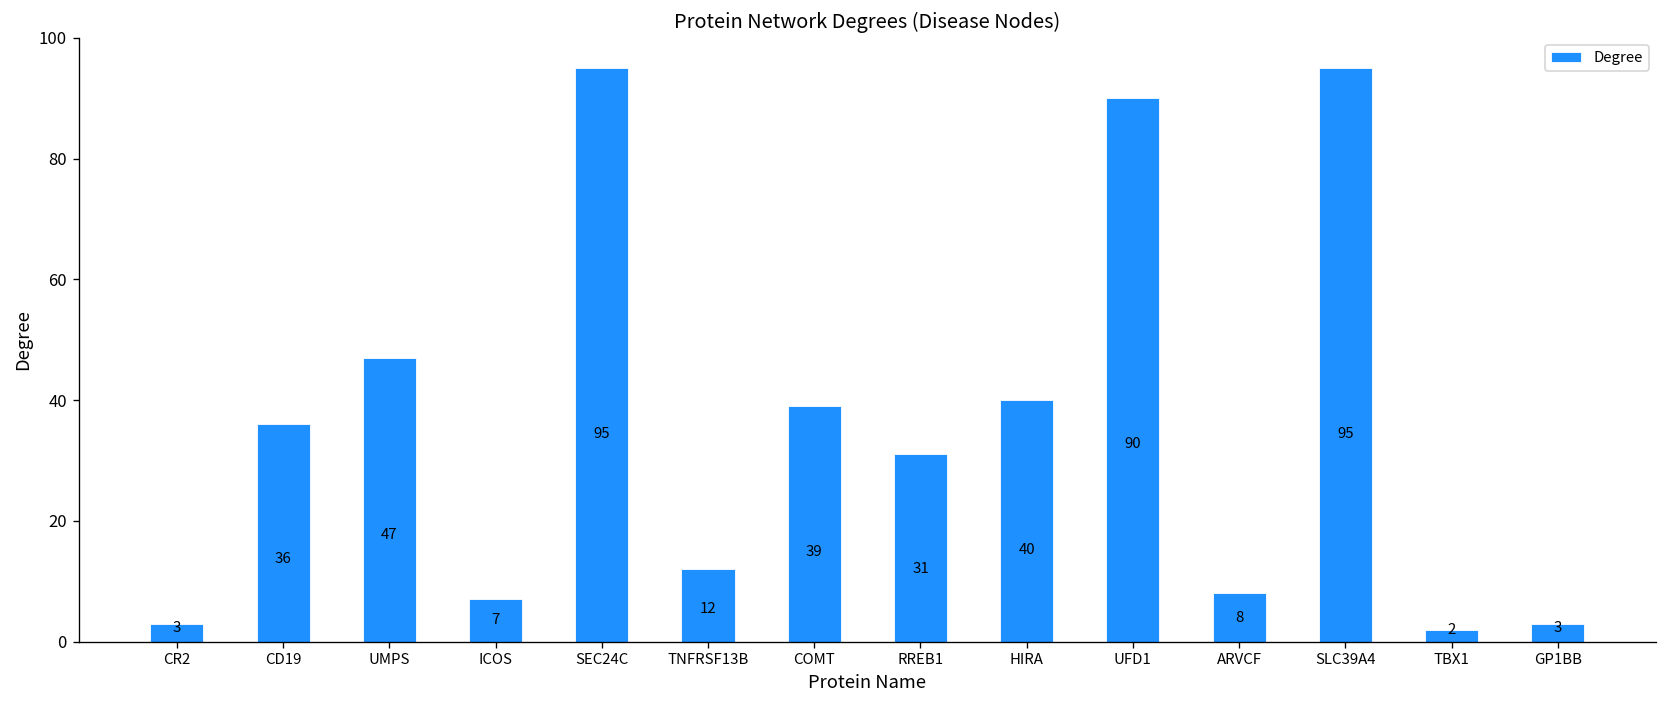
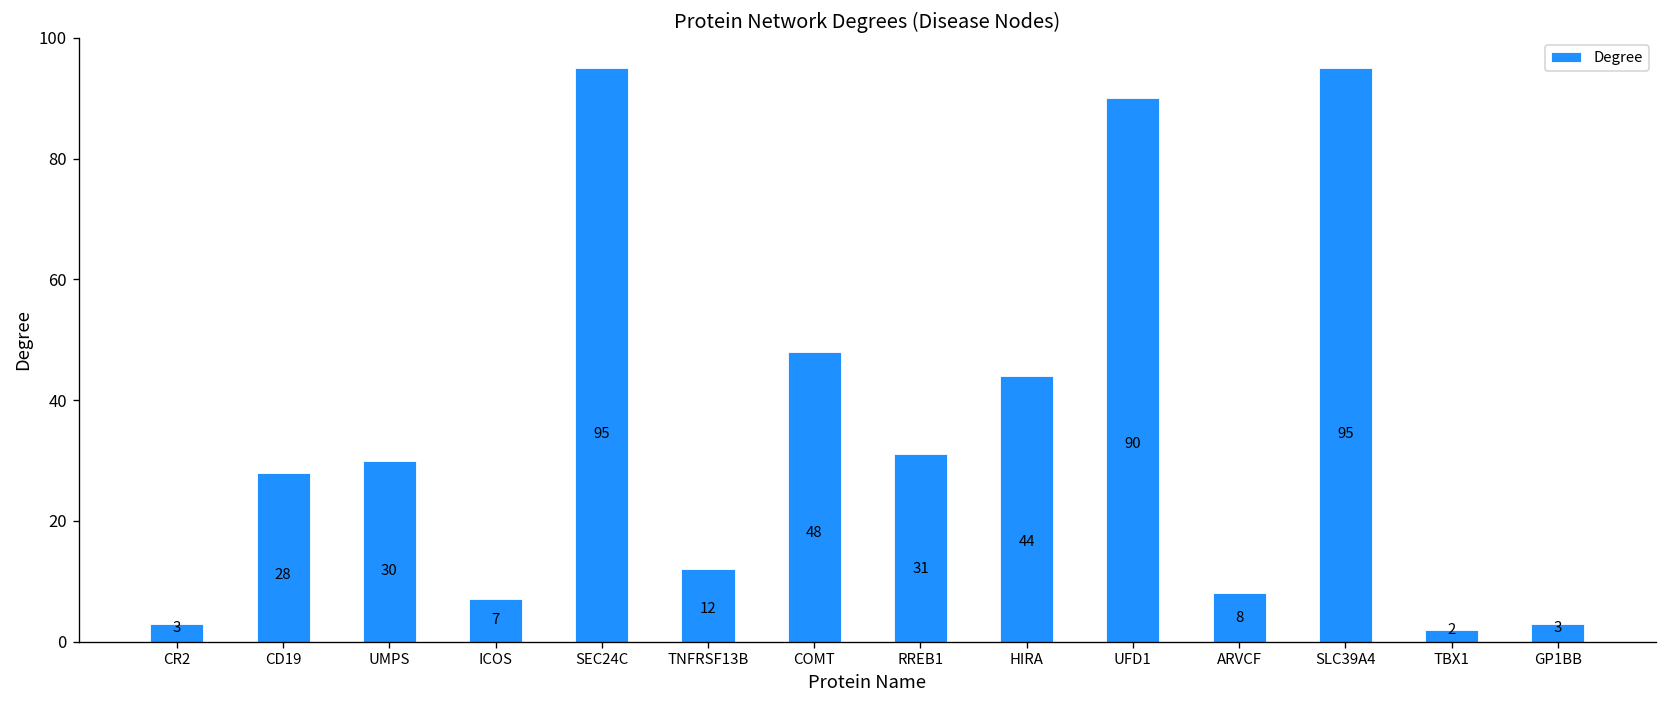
  {
    "CR2": 3,
-   "CD19": 36,
-   "UMPS": 47,
+   "CD19": 28,
+   "UMPS": 30,
    "ICOS": 7,
    "SEC24C": 95,
    "TNFRSF13B": 12,
-   "COMT": 39,
+   "COMT": 48,
    "RREB1": 31,
-   "HIRA": 40,
+   "HIRA": 44,
    "UFD1": 90,
    "ARVCF": 8,
    "SLC39A4": 95,
    "TBX1": 2,
    "GP1BB": 3
  }
